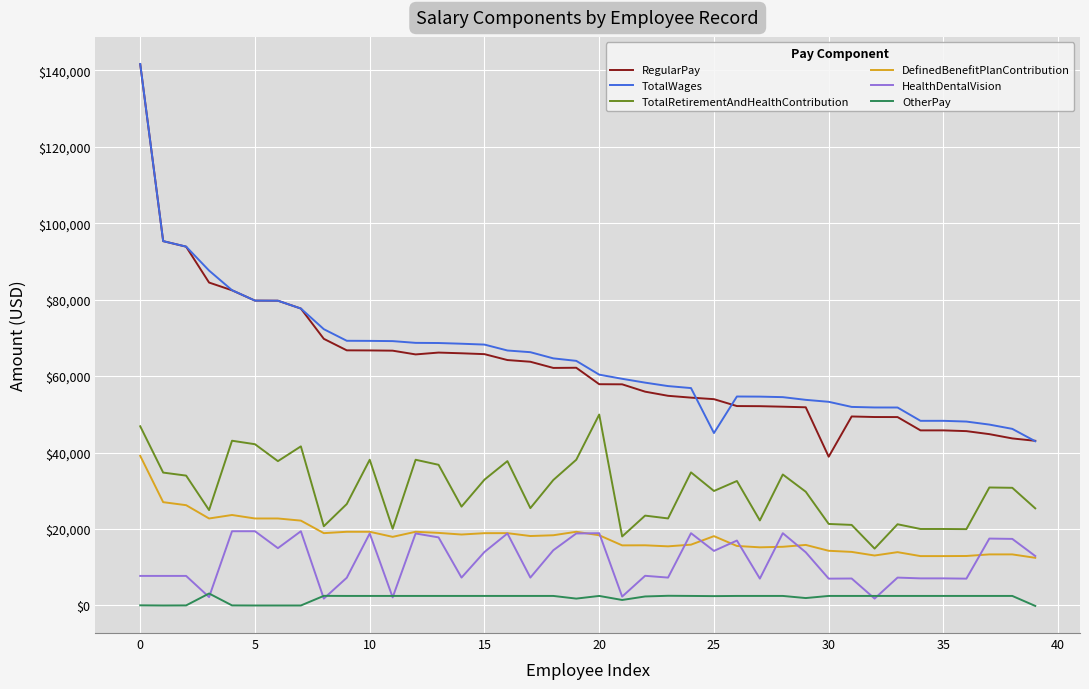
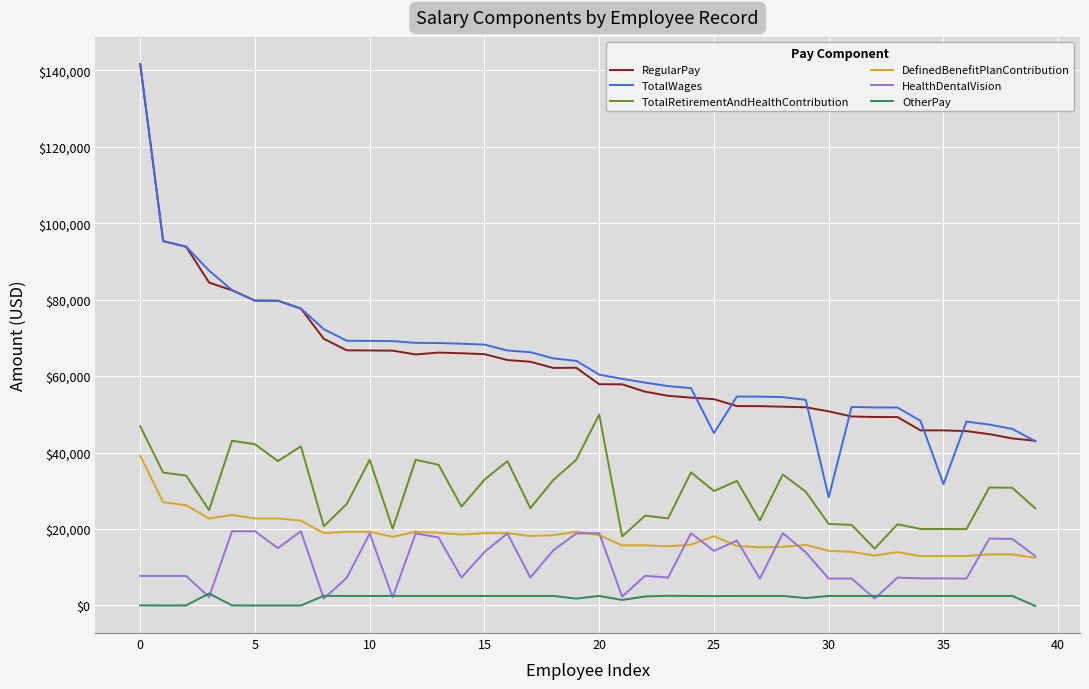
  {
    "RegularPay": {
      "10": "$67,000",
      "15": "$66,000",
      "20": "$58,000",
      "25": "$54,000",
-     "30": "$39,000",
+     "30": "$51,000",
      "35": "$46,000"
    },
    "TotalWages": {
      "10": "$69,000",
      "15": "$68,000",
      "20": "$60,000",
      "25": "$45,000",
-     "30": "$53,000",
-     "35": "$48,000"
+     "30": "$28,000",
+     "35": "$32,000"
    },
    "TotalRetirementAndHealthContribution": {
      "0": "$47,000",
      "5": "$42,000",
      "10": "$38,000",
      "15": "$33,000",
      "20": "$50,000",
      "25": "$30,000",
      "30": "$21,000",
      "35": "$20,000"
    },
    "DefinedBenefitPlanContribution": {
      "0": "$39,000",
      "5": "$23,000",
      "15": "$19,000",
      "25": "$18,000",
      "30": "$14,000",
      "35": "$13,000"
    },
    "HealthDentalVision": {
      "0": "$8,000",
      "5": "$19,000",
      "15": "$14,000",
      "25": "$14,000",
      "30": "$7,000",
      "35": "$7,000"
    },
    "OtherPay": {
      "0": "$0",
      "5": "$0",
      "10": "$3,000",
      "15": "$3,000",
      "20": "$3,000",
      "25": "$2,000",
      "30": "$3,000",
      "35": "$3,000"
    }
  }
